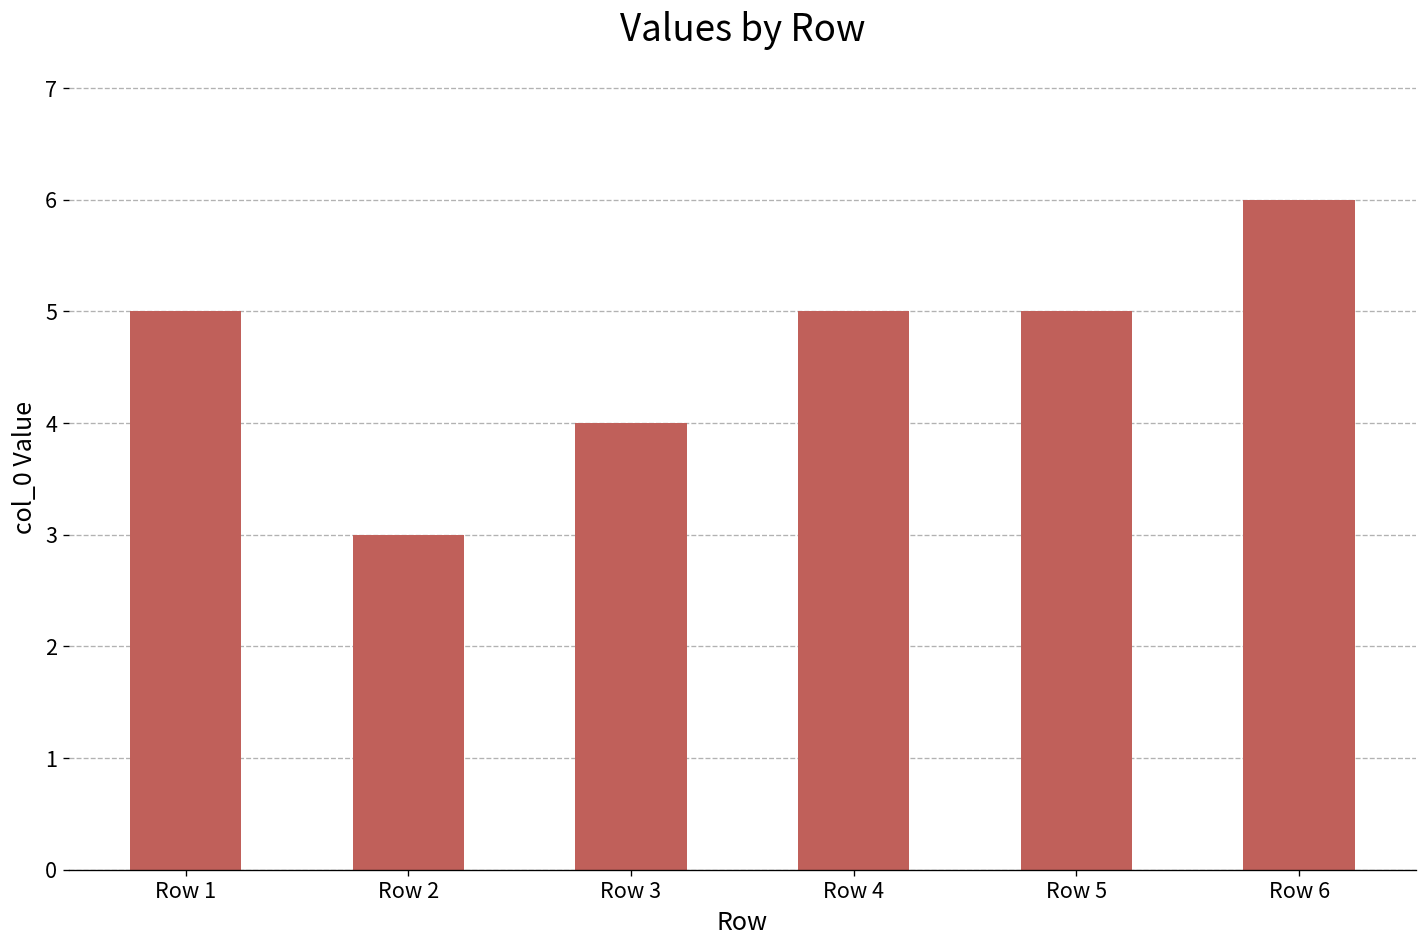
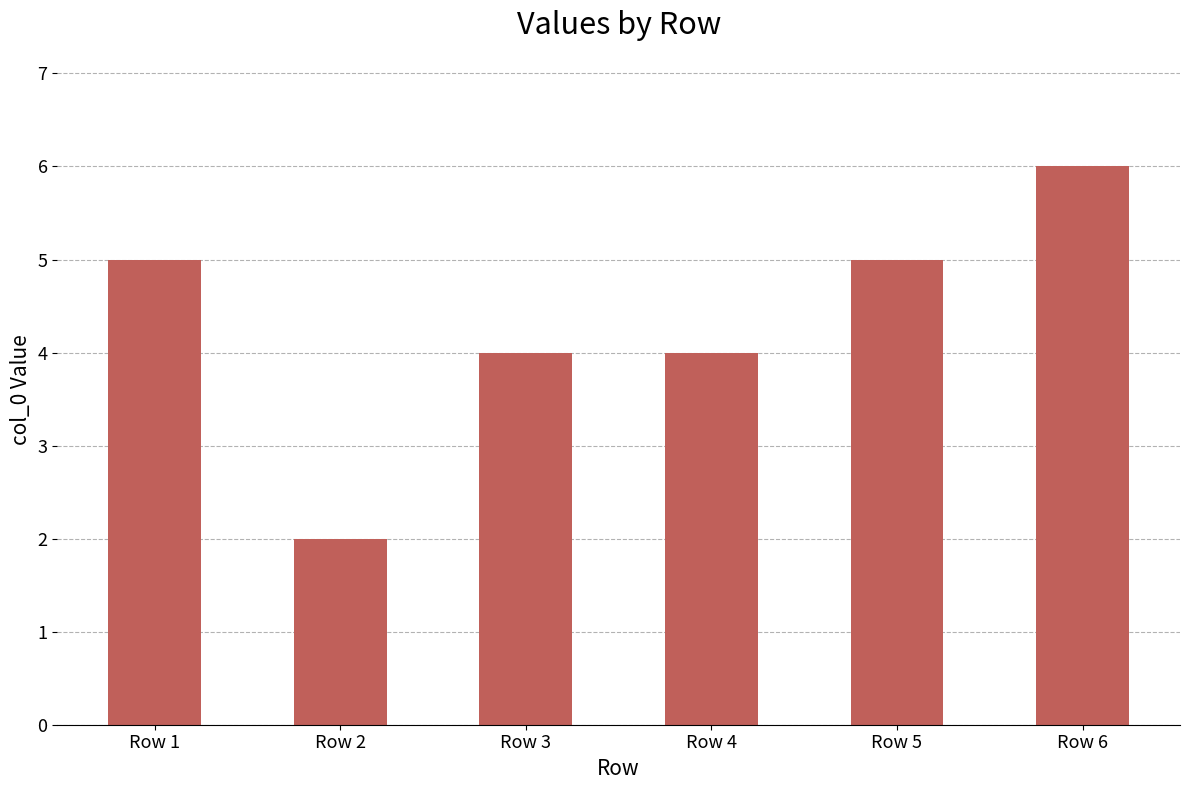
  {
    "Row 1": 5,
-   "Row 2": 3,
+   "Row 2": 2,
    "Row 3": 4,
-   "Row 4": 5,
+   "Row 4": 4,
    "Row 5": 5,
    "Row 6": 6
  }
